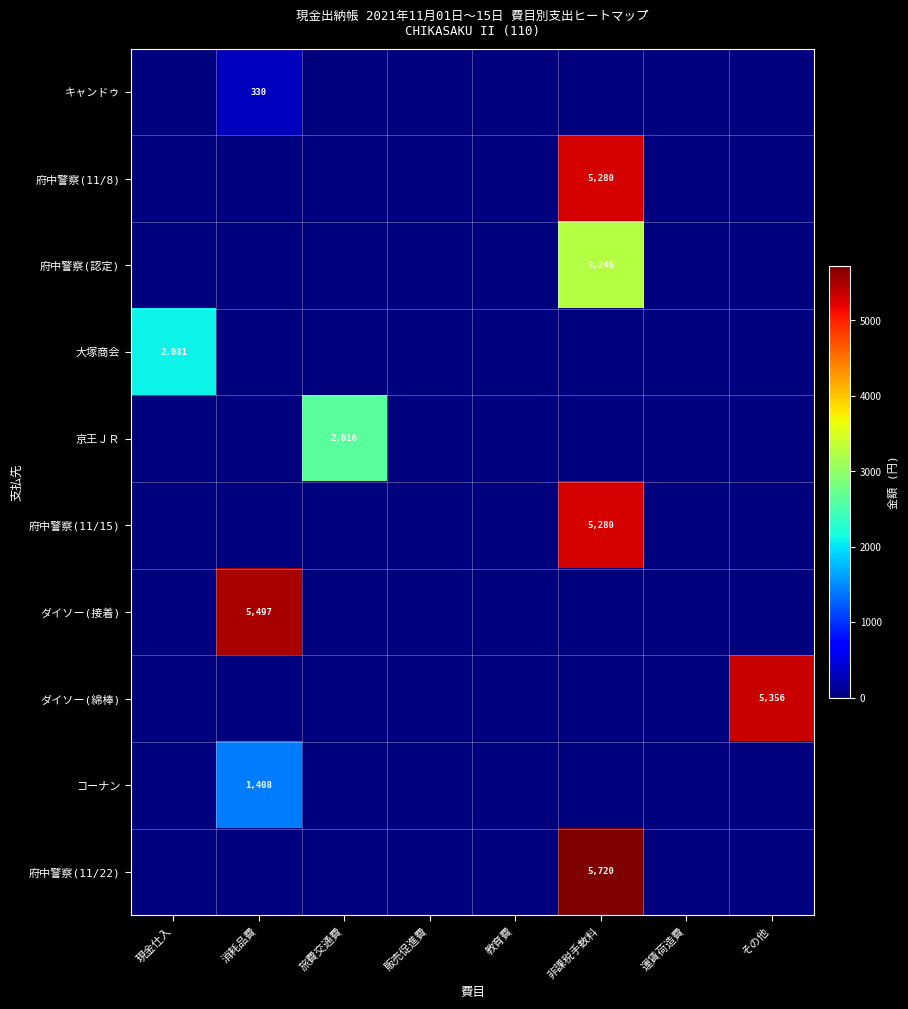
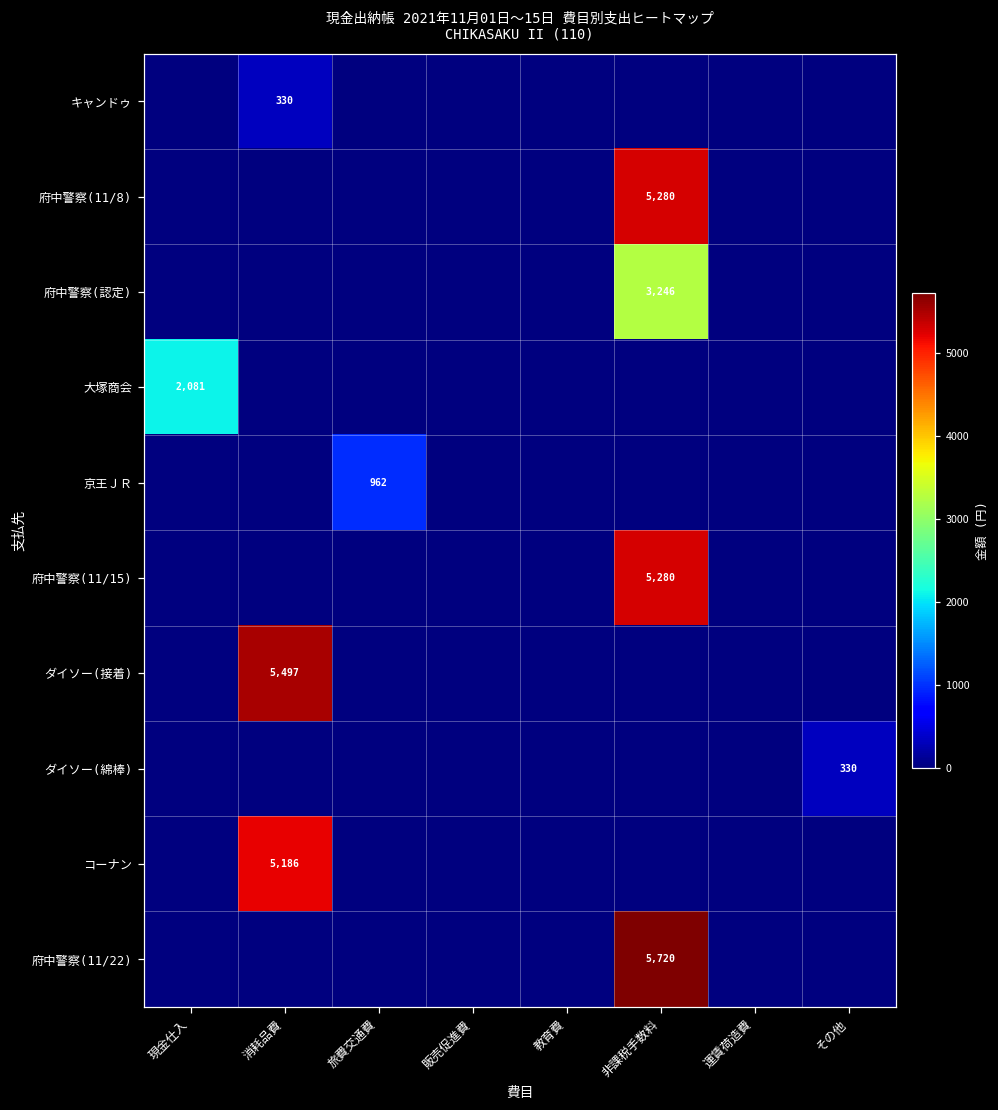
  {
    "キャンドゥ": {
      "消耗品費": "330"
    },
    "府中警察(11/8)": {
      "非課税手数料": "5,280"
    },
    "府中警察(認定)": {
      "非課税手数料": "3,246"
    },
    "大塚商会": {
      "現金仕入": "2,081"
    },
    "京王ＪＲ": {
-     "旅費交通費": "2,616"
+     "旅費交通費": "962"
    },
    "府中警察(11/15)": {
      "非課税手数料": "5,280"
    },
    "ダイソー(接着)": {
      "消耗品費": "5,497"
    },
    "ダイソー(綿棒)": {
-     "その他": "5,356"
+     "その他": "330"
    },
    "コーナン": {
-     "消耗品費": "1,408"
+     "消耗品費": "5,186"
    },
    "府中警察(11/22)": {
      "非課税手数料": "5,720"
    }
  }
